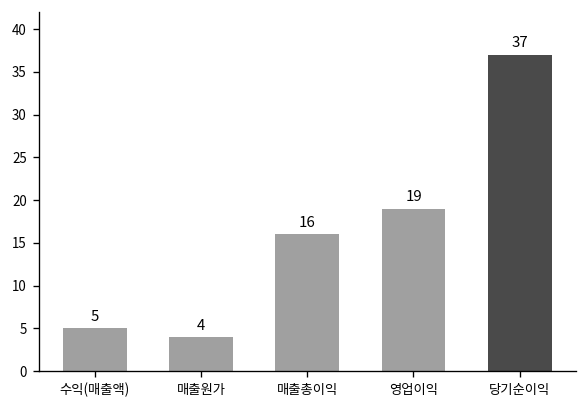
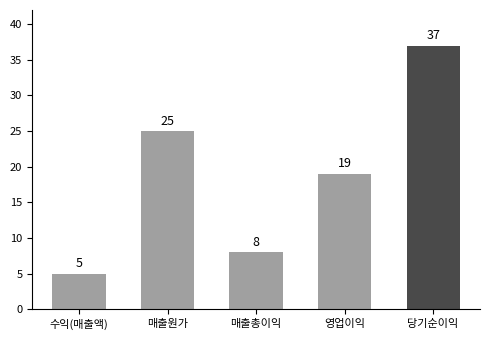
  {
    "수익(매출액)": 5,
-   "매출원가": 4,
-   "매출총이익": 16,
+   "매출원가": 25,
+   "매출총이익": 8,
    "영업이익": 19,
    "당기순이익": 37
  }
